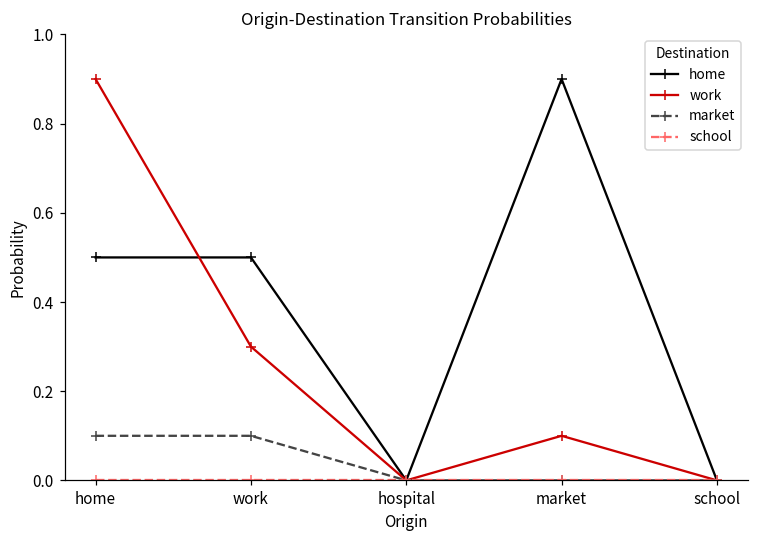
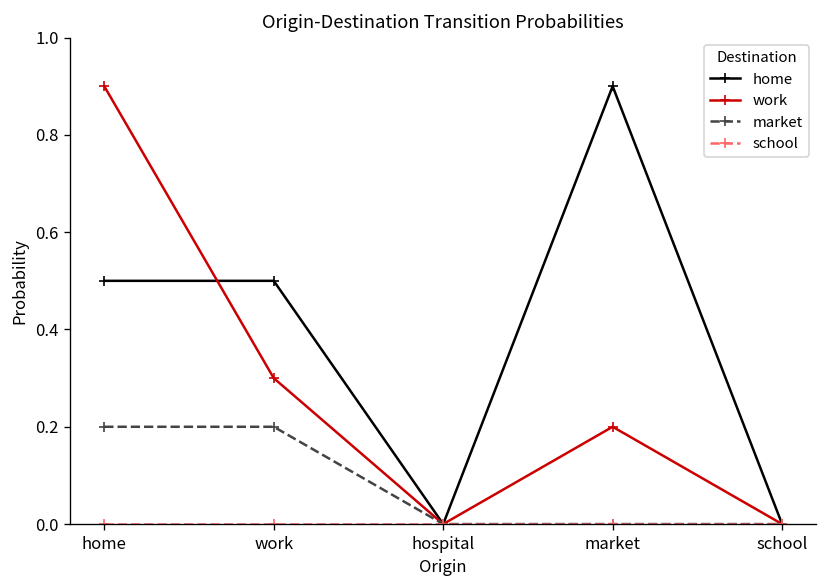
  {
    "home": {
      "home": 0.5,
      "work": 0.5,
      "market": 0.9
    },
    "work": {
      "home": 0.9,
      "work": 0.3,
-     "market": 0.1
+     "market": 0.2
    },
    "market": {
-     "home": 0.1,
-     "work": 0.1
+     "home": 0.2,
+     "work": 0.2
    },
    "school": {
      "home": 0.0,
      "work": 0.0
    }
  }
